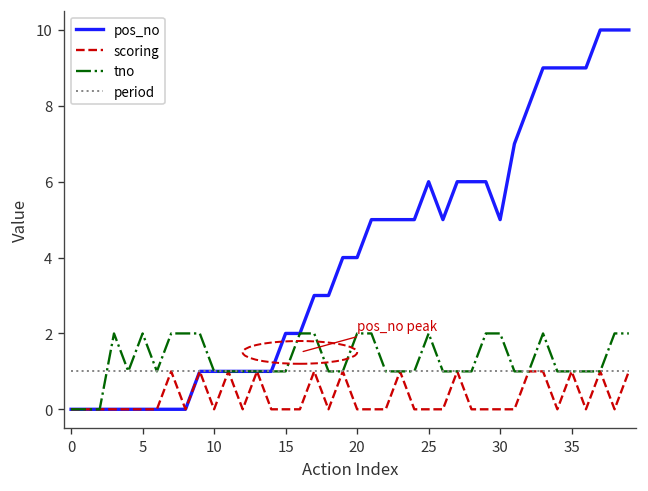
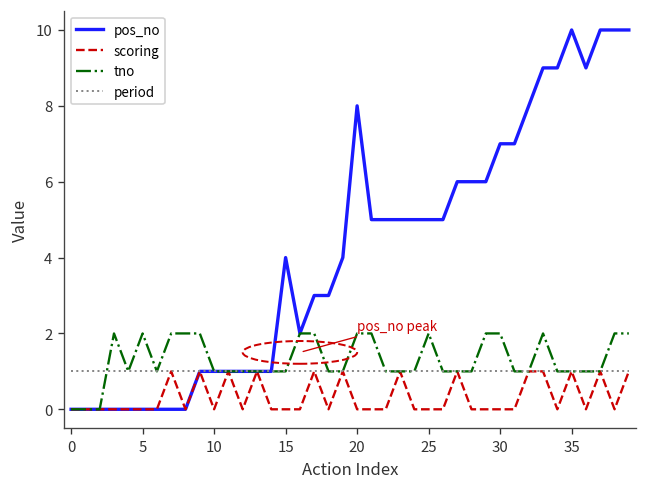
  {
    "pos_no": {
-     "15": 2,
-     "20": 4,
-     "25": 6,
-     "30": 5,
-     "35": 9
+     "15": 4,
+     "20": 8,
+     "25": 5,
+     "30": 7,
+     "35": 10
    },
    "scoring": {
      "10": 0,
      "15": 0,
      "20": 0,
      "25": 0,
      "30": 0
    },
    "tno": {
      "5": 2,
      "20": 2,
      "25": 2,
      "30": 2
    },
    "period": {
      "0": 1,
      "5": 1,
      "20": 1,
      "25": 1,
      "30": 1
    }
  }
